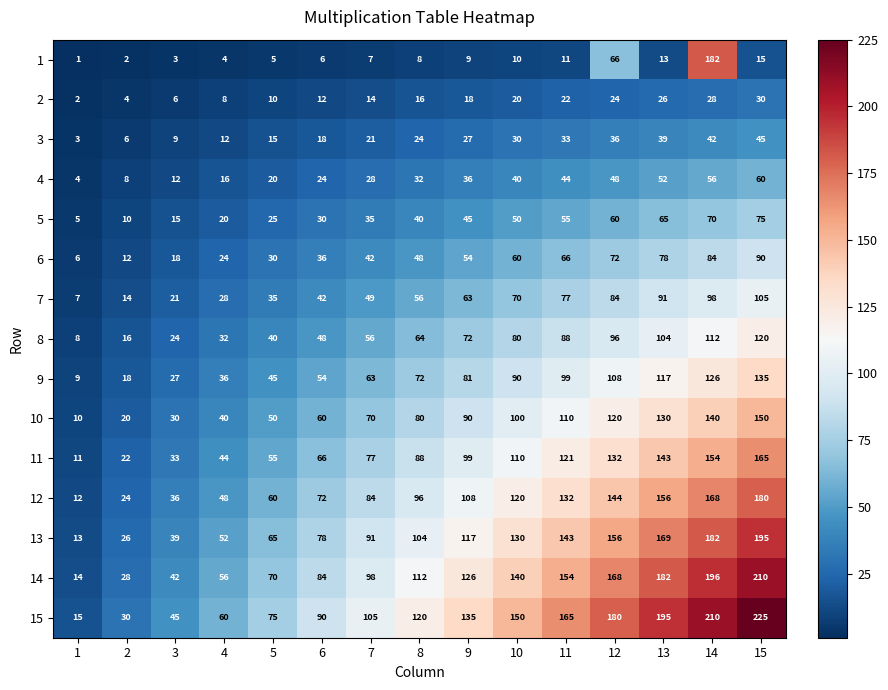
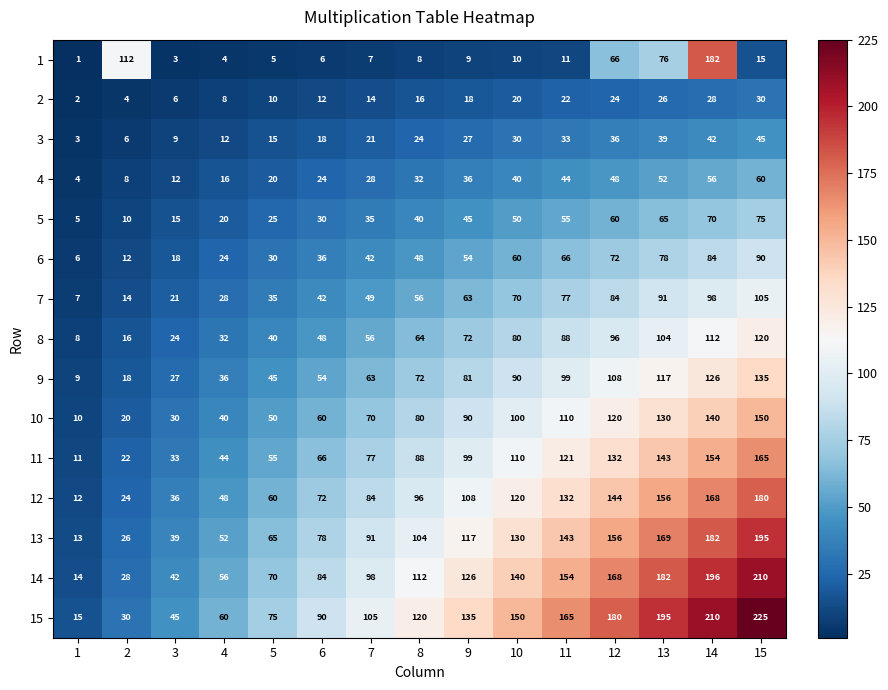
  {
    "1": {
      "1": 1,
-     "2": 2,
+     "2": 112,
      "3": 3,
      "4": 4,
      "5": 5,
      "6": 6,
      "7": 7,
      "8": 8,
      "9": 9,
      "10": 10,
      "11": 11,
      "12": 66,
-     "13": 13,
+     "13": 76,
      "14": 182,
      "15": 15
    }
  }
